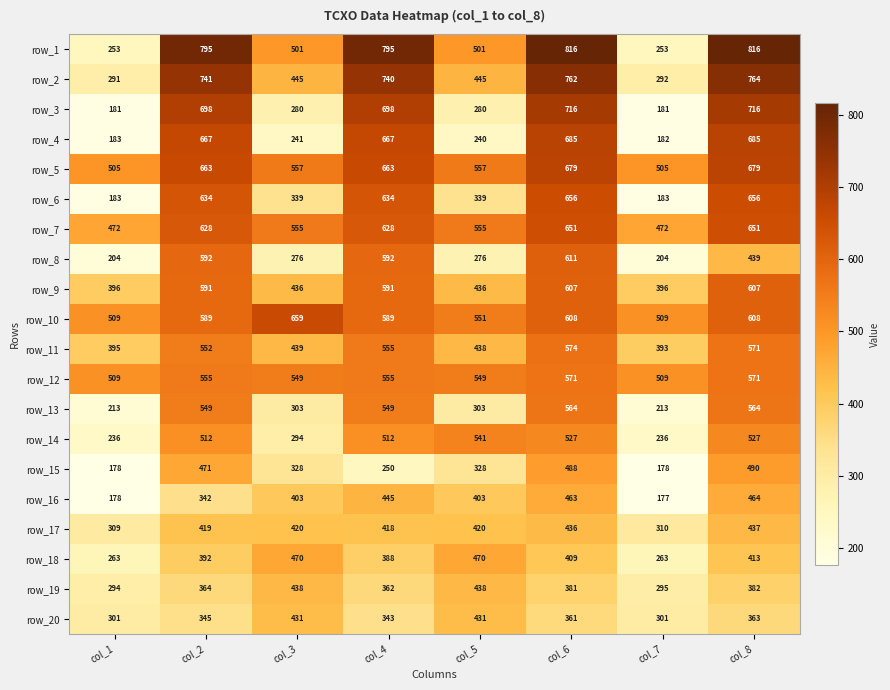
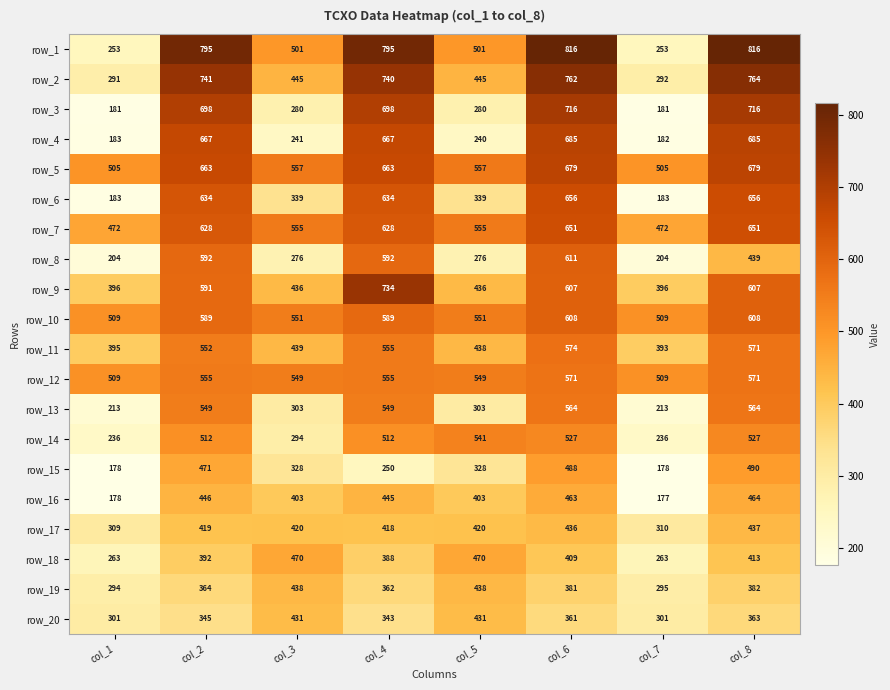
  {
    "row_1": {
      "col_1": 253,
      "col_2": 795,
      "col_3": 501,
      "col_4": 795,
      "col_5": 501,
      "col_6": 816,
      "col_7": 253,
      "col_8": 816
    },
    "row_2": {
      "col_1": 291,
      "col_2": 741,
      "col_3": 445,
      "col_4": 740,
      "col_5": 445,
      "col_6": 762,
      "col_7": 292,
      "col_8": 764
    },
    "row_3": {
      "col_1": 181,
      "col_2": 698,
      "col_3": 280,
      "col_4": 698,
      "col_5": 280,
      "col_6": 716,
      "col_7": 181,
      "col_8": 716
    },
    "row_4": {
      "col_1": 183,
      "col_2": 667,
      "col_3": 241,
      "col_4": 667,
      "col_5": 240,
      "col_6": 685,
      "col_7": 182,
      "col_8": 685
    },
    "row_5": {
      "col_1": 505,
      "col_2": 663,
      "col_3": 557,
      "col_4": 663,
      "col_5": 557,
      "col_6": 679,
      "col_7": 505,
      "col_8": 679
    },
    "row_6": {
      "col_1": 183,
      "col_2": 634,
      "col_3": 339,
      "col_4": 634,
      "col_5": 339,
      "col_6": 656,
      "col_7": 183,
      "col_8": 656
    },
    "row_7": {
      "col_1": 472,
      "col_2": 628,
      "col_3": 555,
      "col_4": 628,
      "col_5": 555,
      "col_6": 651,
      "col_7": 472,
      "col_8": 651
    },
    "row_8": {
      "col_1": 204,
      "col_2": 592,
      "col_3": 276,
      "col_4": 592,
      "col_5": 276,
      "col_6": 611,
      "col_7": 204,
      "col_8": 439
    },
    "row_9": {
      "col_1": 396,
      "col_2": 591,
      "col_3": 436,
-     "col_4": 591,
+     "col_4": 734,
      "col_5": 436,
      "col_6": 607,
      "col_7": 396,
      "col_8": 607
    },
    "row_10": {
      "col_1": 509,
      "col_2": 589,
-     "col_3": 659,
+     "col_3": 551,
      "col_4": 589,
      "col_5": 551,
      "col_6": 608,
      "col_7": 509,
      "col_8": 608
    },
    "row_11": {
      "col_1": 395,
      "col_2": 552,
      "col_3": 439,
      "col_4": 555,
      "col_5": 438,
      "col_6": 574,
      "col_7": 393,
      "col_8": 571
    },
    "row_12": {
      "col_1": 509,
      "col_2": 555,
      "col_3": 549,
      "col_4": 555,
      "col_5": 549,
      "col_6": 571,
      "col_7": 509,
      "col_8": 571
    },
    "row_13": {
      "col_1": 213,
      "col_2": 549,
      "col_3": 303,
      "col_4": 549,
      "col_5": 303,
      "col_6": 564,
      "col_7": 213,
      "col_8": 564
    },
    "row_14": {
      "col_1": 236,
      "col_2": 512,
      "col_3": 294,
      "col_4": 512,
      "col_5": 541,
      "col_6": 527,
      "col_7": 236,
      "col_8": 527
    },
    "row_15": {
      "col_1": 178,
      "col_2": 471,
      "col_3": 328,
      "col_4": 250,
      "col_5": 328,
      "col_6": 488,
      "col_7": 178,
      "col_8": 490
    },
    "row_16": {
      "col_1": 178,
-     "col_2": 342,
+     "col_2": 446,
      "col_3": 403,
      "col_4": 445,
      "col_5": 403,
      "col_6": 463,
      "col_7": 177,
      "col_8": 464
    },
    "row_17": {
      "col_1": 309,
      "col_2": 419,
      "col_3": 420,
      "col_4": 418,
      "col_5": 420,
      "col_6": 436,
      "col_7": 310,
      "col_8": 437
    },
    "row_18": {
      "col_1": 263,
      "col_2": 392,
      "col_3": 470,
      "col_4": 388,
      "col_5": 470,
      "col_6": 409,
      "col_7": 263,
      "col_8": 413
    },
    "row_19": {
      "col_1": 294,
      "col_2": 364,
      "col_3": 438,
      "col_4": 362,
      "col_5": 438,
      "col_6": 381,
      "col_7": 295,
      "col_8": 382
    },
    "row_20": {
      "col_1": 301,
      "col_2": 345,
      "col_3": 431,
      "col_4": 343,
      "col_5": 431,
      "col_6": 361,
      "col_7": 301,
      "col_8": 363
    }
  }
